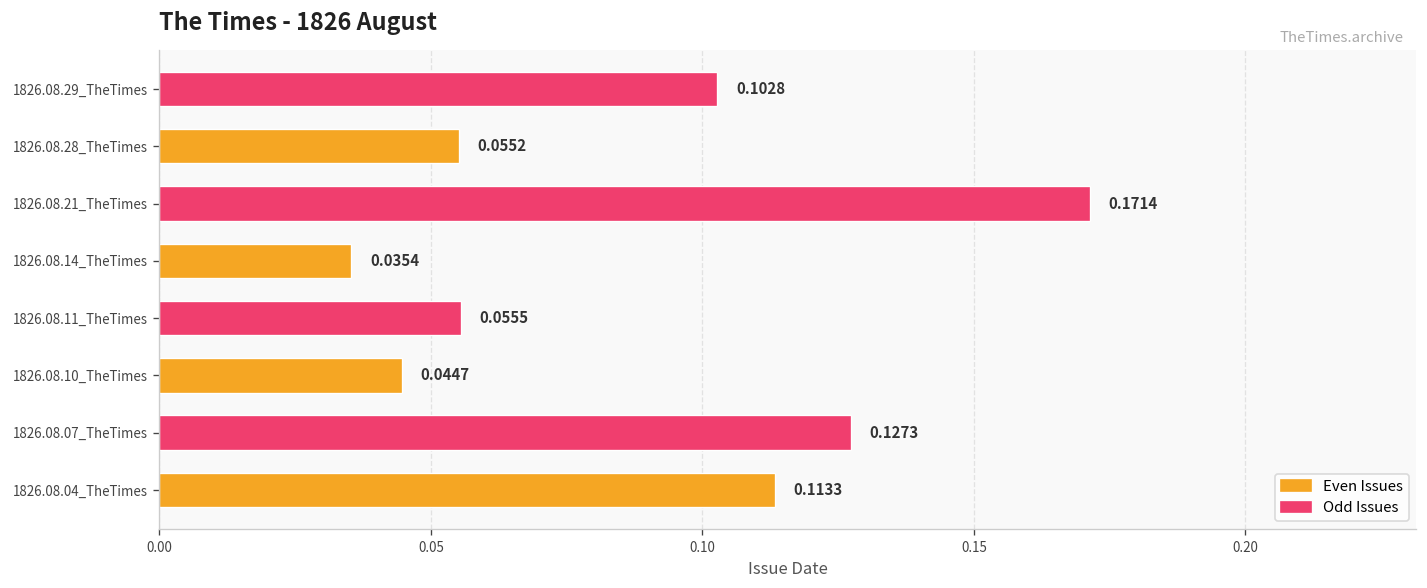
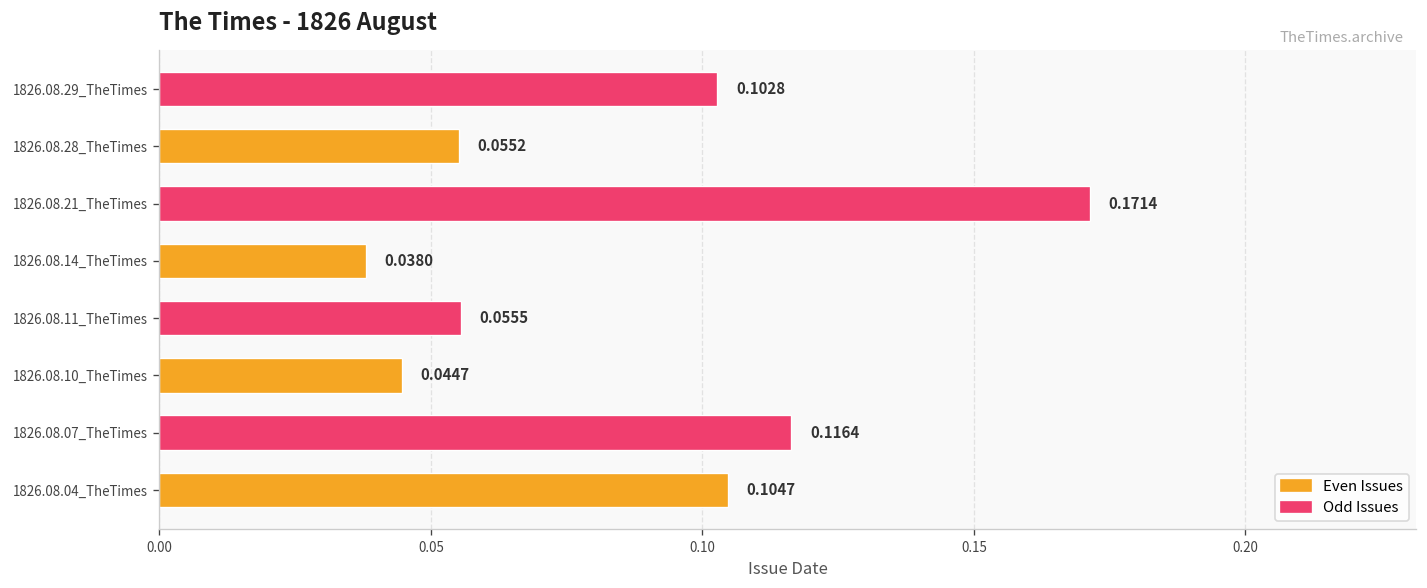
  {
    "1826.08.29_TheTimes": 0.1028,
    "1826.08.28_TheTimes": 0.0552,
    "1826.08.21_TheTimes": 0.1714,
-   "1826.08.14_TheTimes": 0.0354,
+   "1826.08.14_TheTimes": 0.0380,
    "1826.08.11_TheTimes": 0.0555,
    "1826.08.10_TheTimes": 0.0447,
-   "1826.08.07_TheTimes": 0.1273,
-   "1826.08.04_TheTimes": 0.1133
+   "1826.08.07_TheTimes": 0.1164,
+   "1826.08.04_TheTimes": 0.1047
  }
